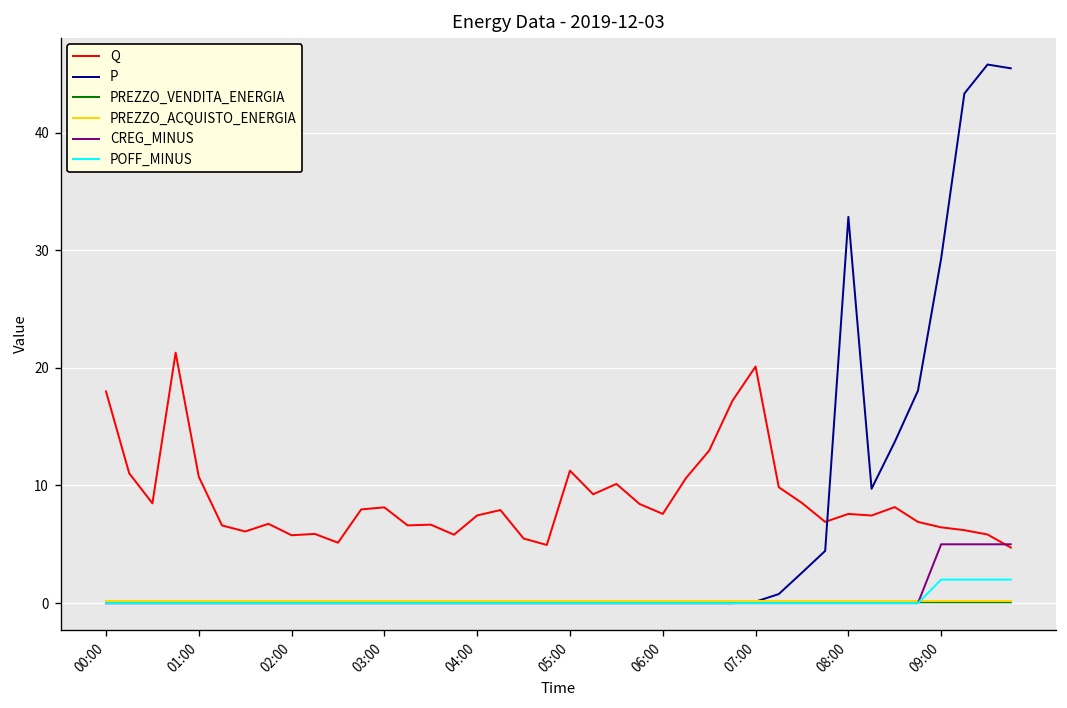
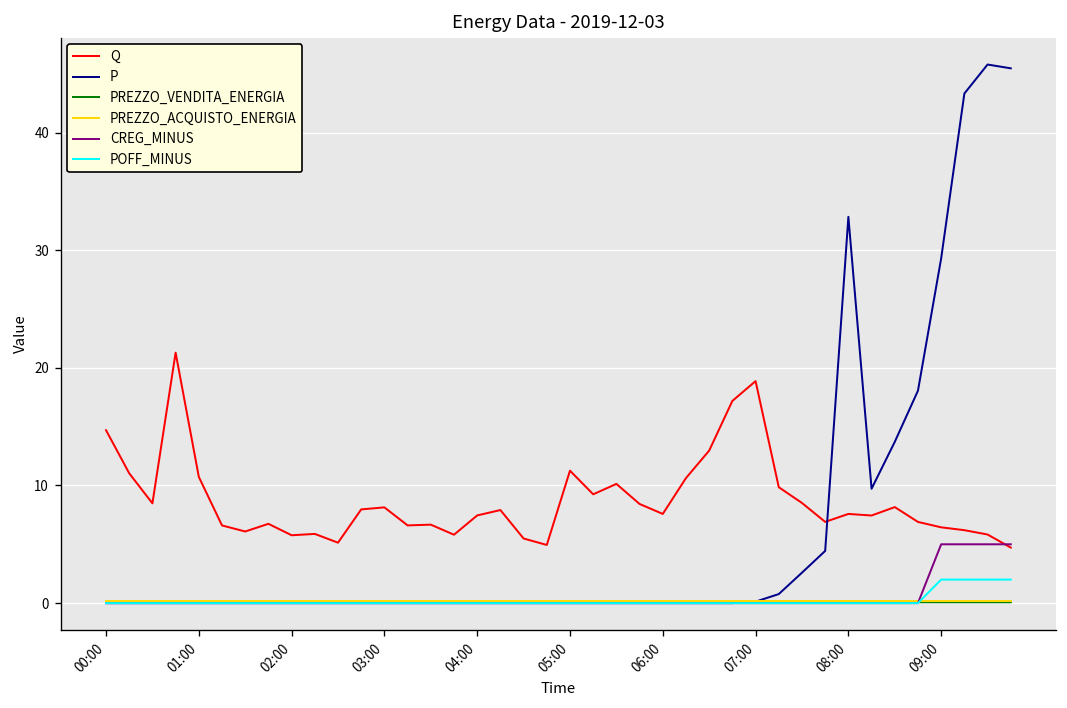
  {
    "Q": {
-     "00:00": 18,
+     "00:00": 15,
      "01:00": 11,
      "02:00": 6,
      "03:00": 8,
      "04:00": 7,
      "05:00": 11,
      "06:00": 8,
-     "07:00": 20,
+     "07:00": 19,
      "08:00": 8,
      "09:00": 6
    },
    "P": {
      "08:00": 33,
      "09:00": 29
    },
    "CREG_MINUS": {
      "09:00": 5
    },
    "POFF_MINUS": {
      "09:00": 2
    }
  }
